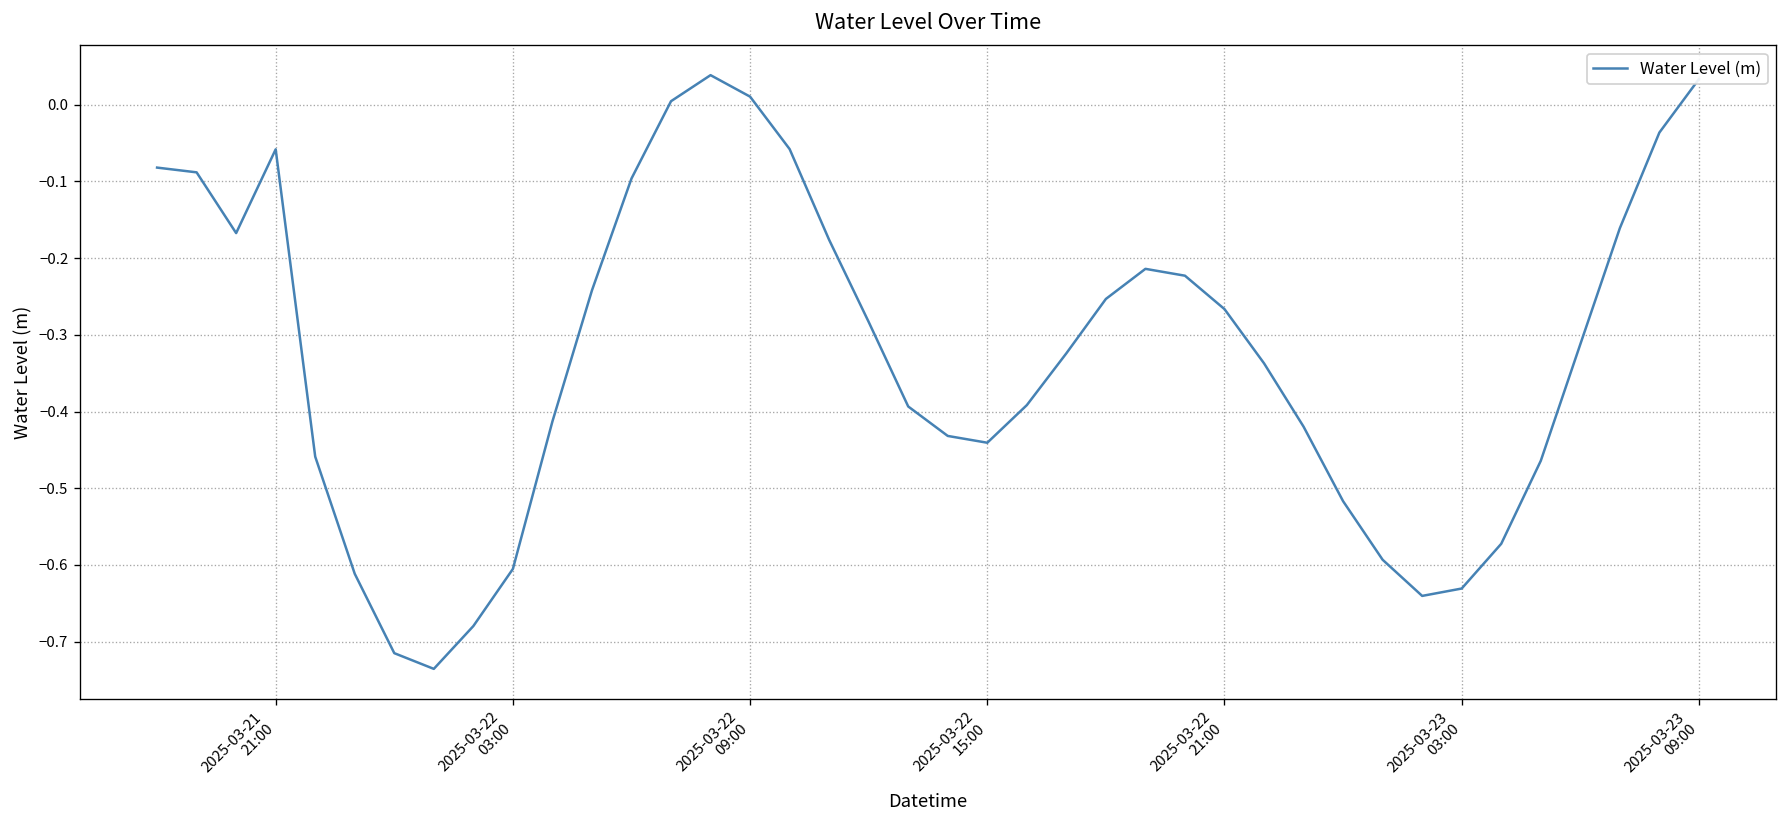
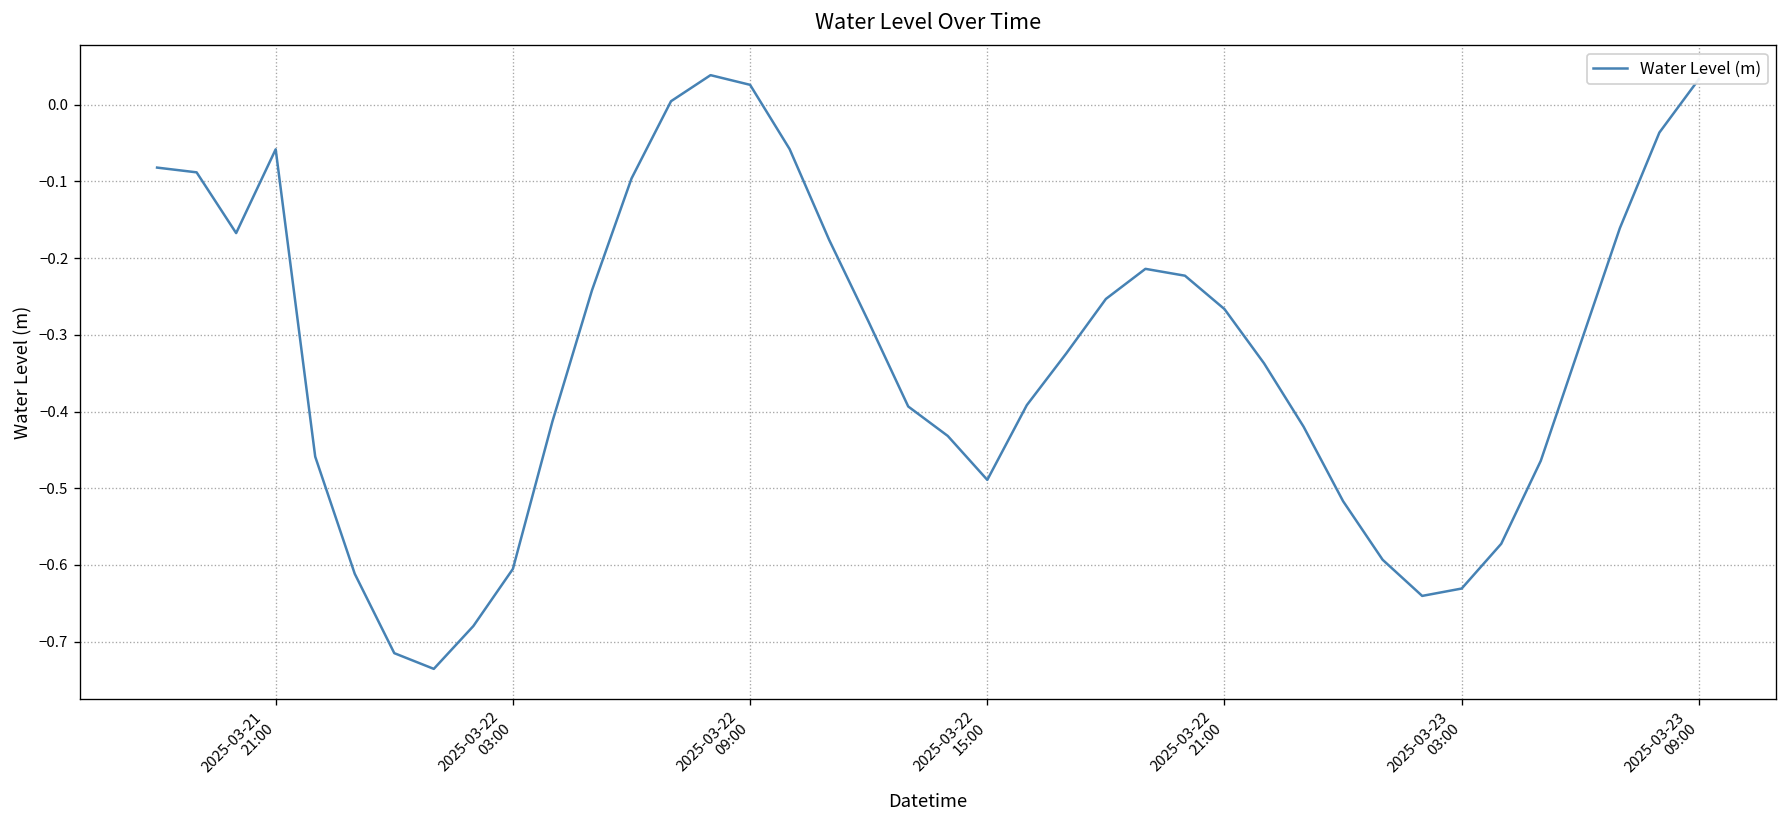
  {
    "2025-03-21 21:00": -0.06,
    "2025-03-22 03:00": -0.61,
-   "2025-03-22 09:00": 0.01,
-   "2025-03-22 15:00": -0.44,
+   "2025-03-22 09:00": 0.03,
+   "2025-03-22 15:00": -0.49,
    "2025-03-22 21:00": -0.27,
    "2025-03-23 03:00": -0.63
  }
